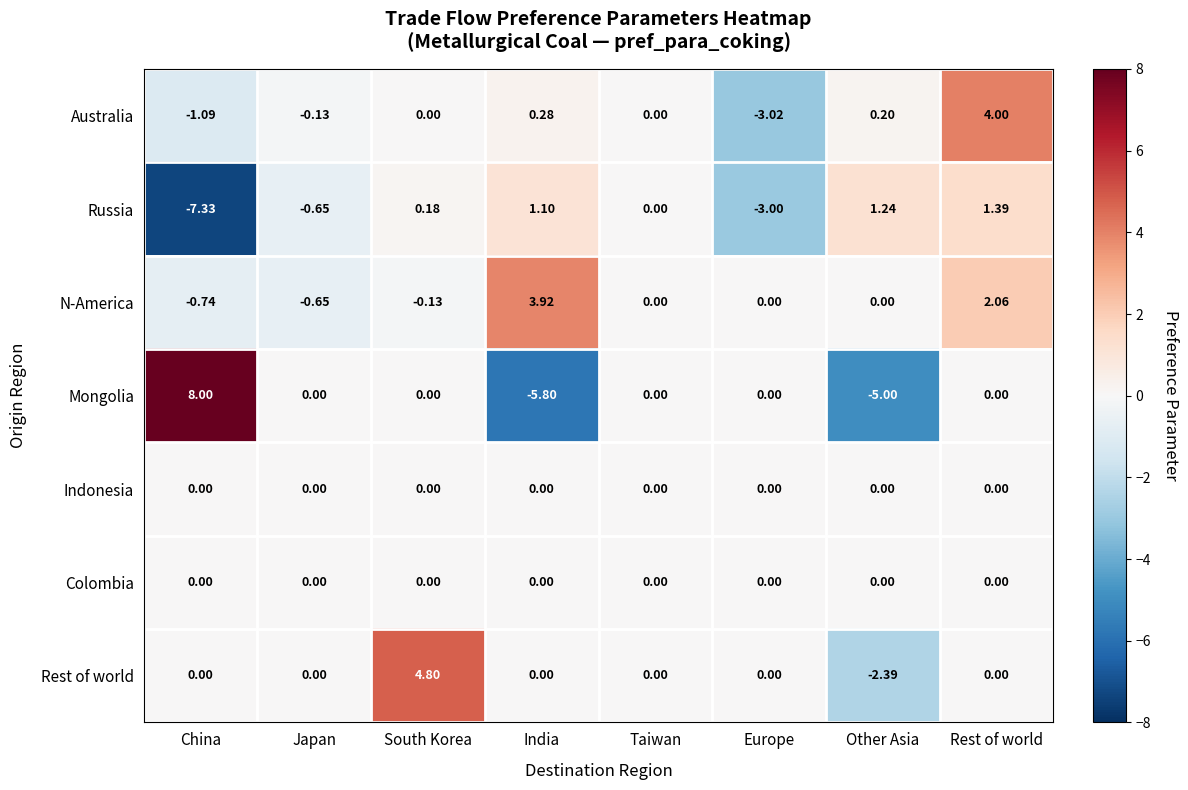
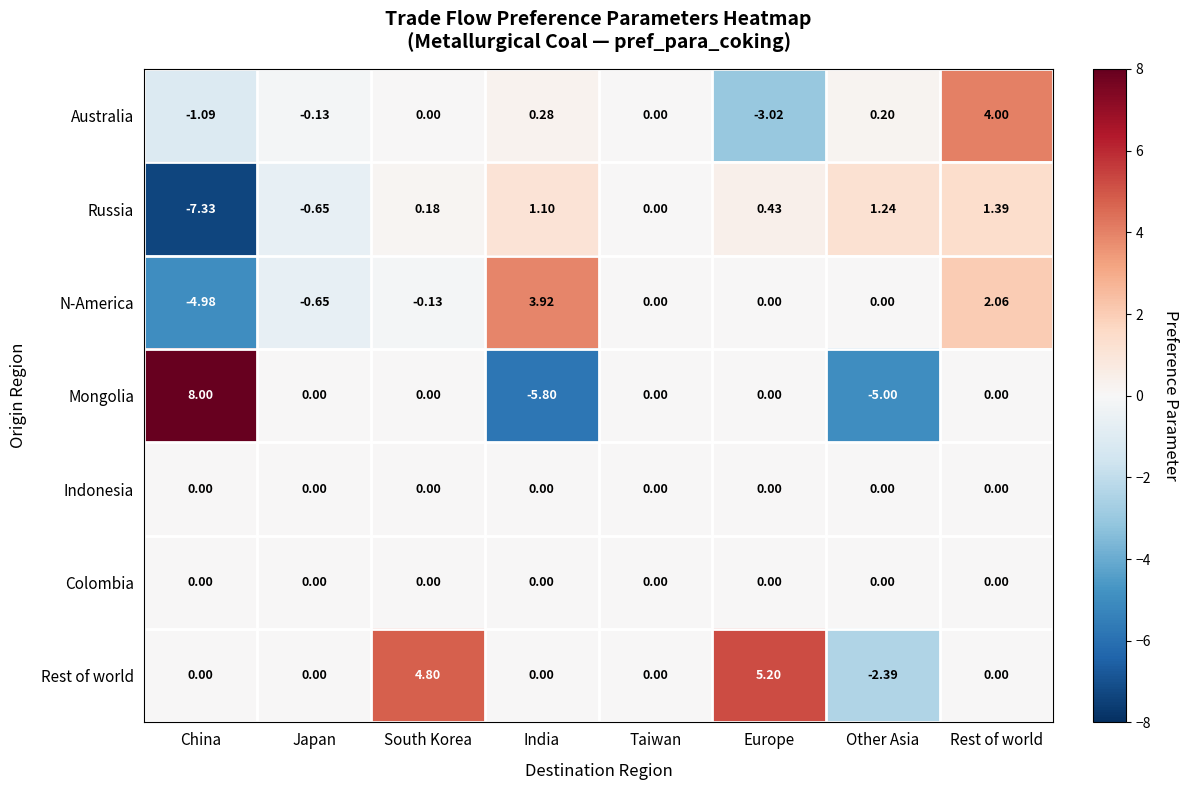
  {
    "Australia": {
      "China": -1.09,
      "Japan": -0.13,
      "South Korea": 0.00,
      "India": 0.28,
      "Taiwan": 0.00,
      "Europe": -3.02,
      "Other Asia": 0.20,
      "Rest of world": 4.00
    },
    "Russia": {
      "China": -7.33,
      "Japan": -0.65,
      "South Korea": 0.18,
      "India": 1.10,
      "Taiwan": 0.00,
-     "Europe": -3.00,
+     "Europe": 0.43,
      "Other Asia": 1.24,
      "Rest of world": 1.39
    },
    "N-America": {
-     "China": -0.74,
+     "China": -4.98,
      "Japan": -0.65,
      "South Korea": -0.13,
      "India": 3.92,
      "Taiwan": 0.00,
      "Europe": 0.00,
      "Other Asia": 0.00,
      "Rest of world": 2.06
    },
    "Mongolia": {
      "China": 8.00,
      "Japan": 0.00,
      "South Korea": 0.00,
      "India": -5.80,
      "Taiwan": 0.00,
      "Europe": 0.00,
      "Other Asia": -5.00,
      "Rest of world": 0.00
    },
    "Indonesia": {
      "China": 0.00,
      "Japan": 0.00,
      "South Korea": 0.00,
      "India": 0.00,
      "Taiwan": 0.00,
      "Europe": 0.00,
      "Other Asia": 0.00,
      "Rest of world": 0.00
    },
    "Colombia": {
      "China": 0.00,
      "Japan": 0.00,
      "South Korea": 0.00,
      "India": 0.00,
      "Taiwan": 0.00,
      "Europe": 0.00,
      "Other Asia": 0.00,
      "Rest of world": 0.00
    },
    "Rest of world": {
      "China": 0.00,
      "Japan": 0.00,
      "South Korea": 4.80,
      "India": 0.00,
      "Taiwan": 0.00,
-     "Europe": 0.00,
+     "Europe": 5.20,
      "Other Asia": -2.39,
      "Rest of world": 0.00
    }
  }
